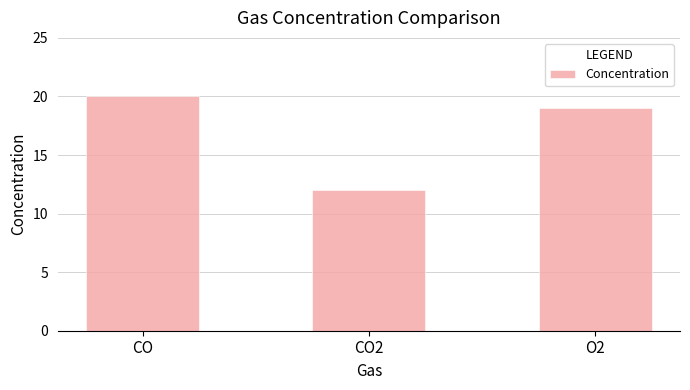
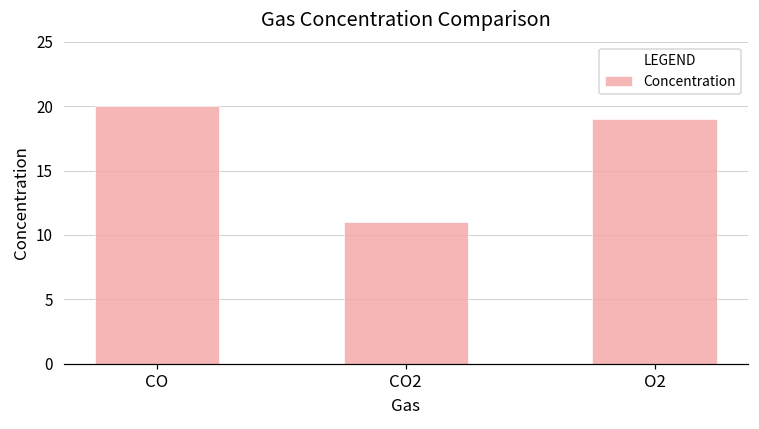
  {
    "CO": 20,
-   "CO2": 12,
+   "CO2": 11,
    "O2": 19
  }
